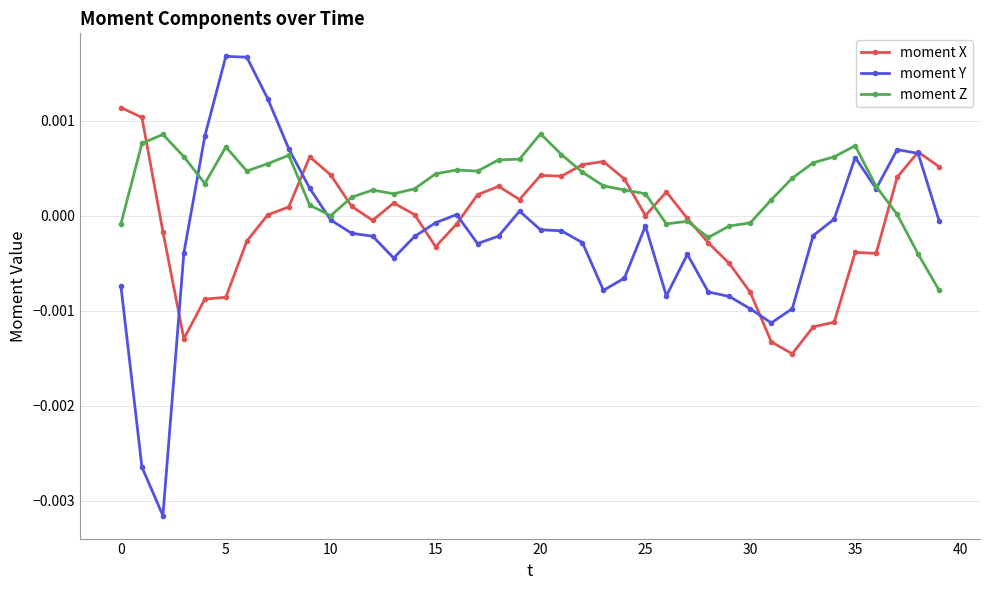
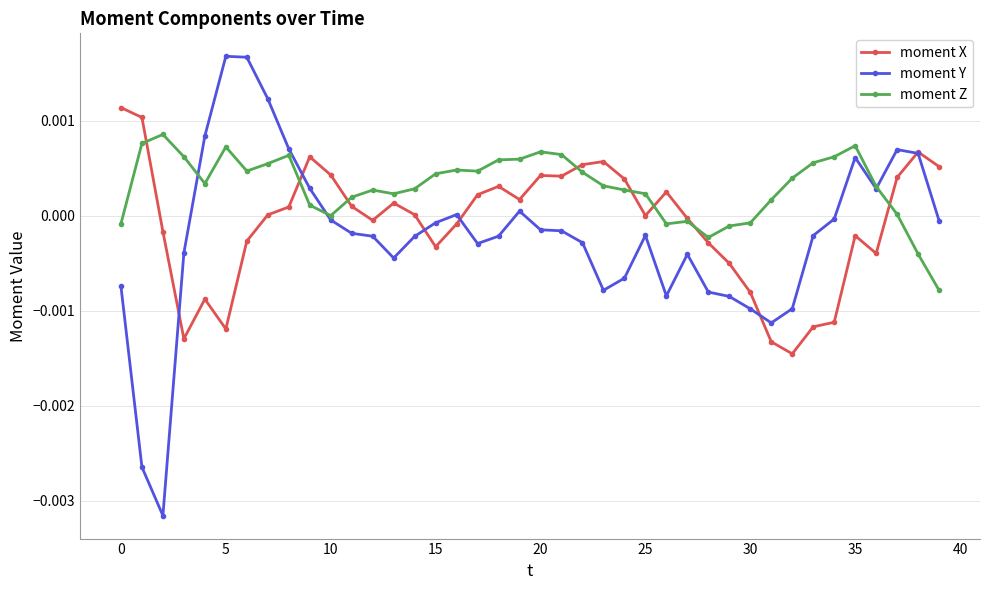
  {
    "moment X": {
      "0": 0.0011,
-     "5": -0.0009,
+     "5": -0.0012,
      "10": 0.0004,
      "15": -0.0003,
      "20": 0.0004,
      "25": 0.0000,
      "30": -0.0008,
-     "35": -0.0004
+     "35": -0.0002
    },
    "moment Y": {
      "0": -0.0007,
      "5": 0.0017,
      "10": 0.0000,
      "15": -0.0001,
      "20": -0.0001,
-     "25": -0.0001,
+     "25": -0.0002,
      "30": -0.0010,
      "35": 0.0006
    },
    "moment Z": {
      "0": -0.0001,
      "5": 0.0007,
      "10": 0.0000,
      "15": 0.0004,
-     "20": 0.0009,
+     "20": 0.0007,
      "25": 0.0002,
      "30": -0.0001,
      "35": 0.0007
    }
  }
